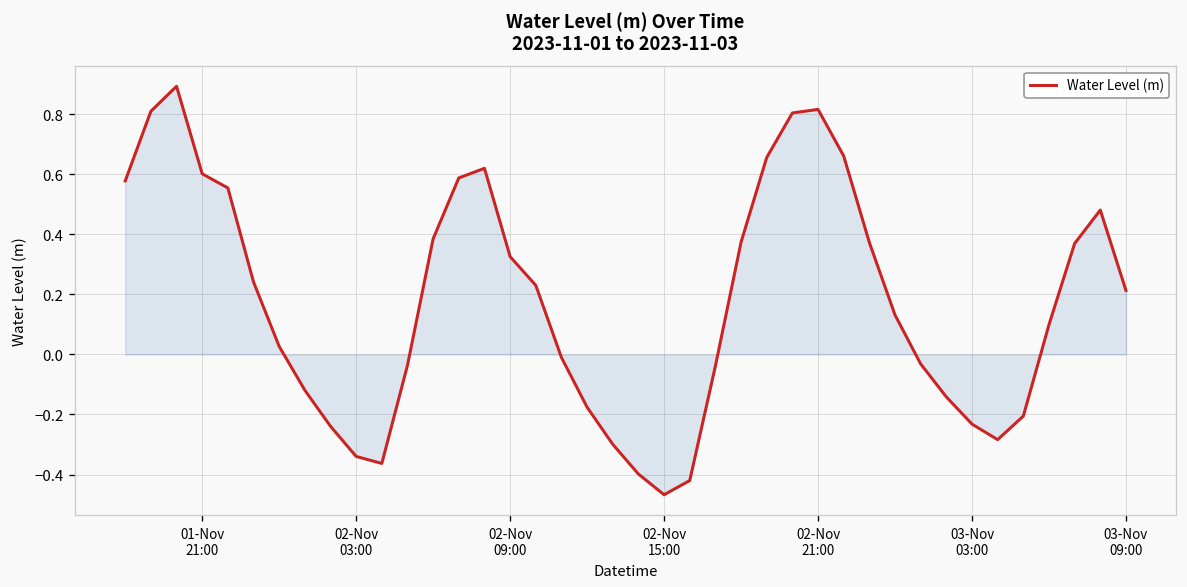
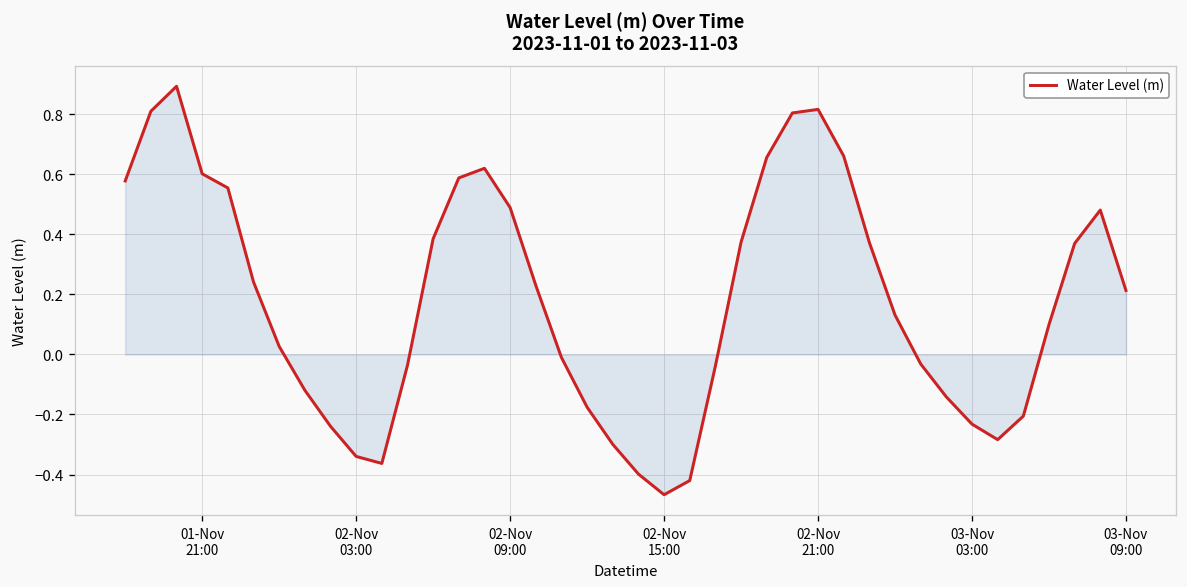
  {
    "Water Level (m)": {
      "02-Nov 03:00": -0.34,
-     "02-Nov 09:00": 0.33,
+     "02-Nov 09:00": 0.49,
      "02-Nov 15:00": -0.47,
      "03-Nov 03:00": -0.23
    }
  }
